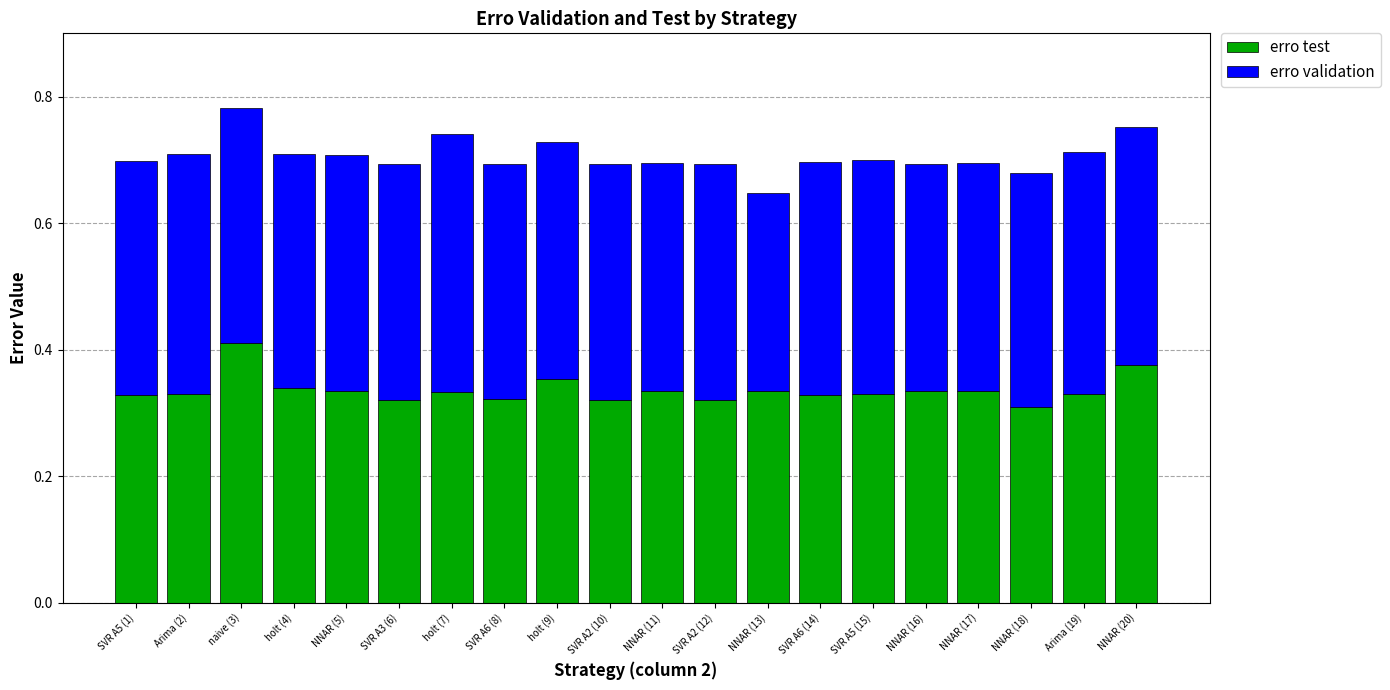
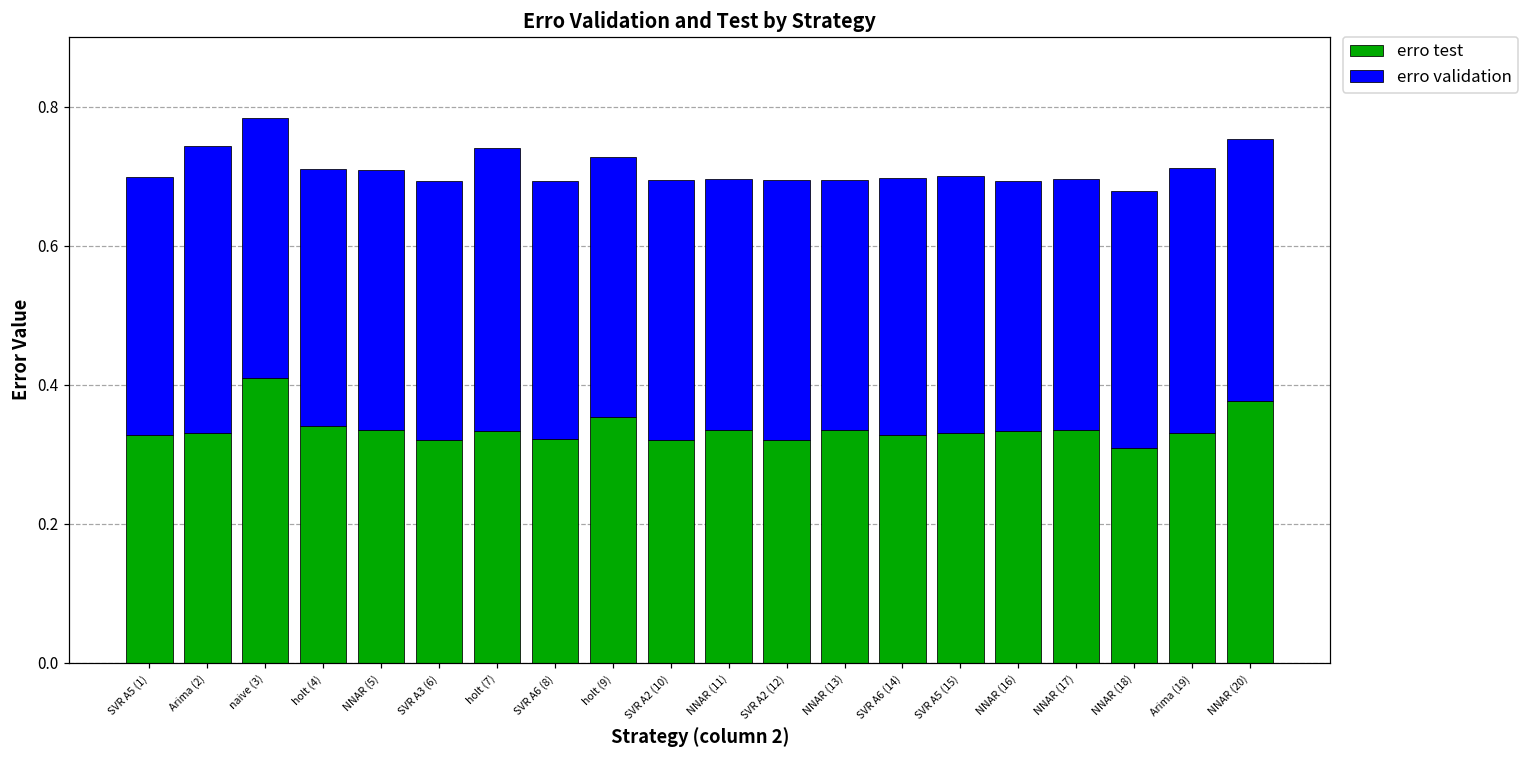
  {
    "erro test": {
      "SVR A5 (1)": 0.33,
      "Arima (2)": 0.33,
      "naive (3)": 0.41,
      "holt (4)": 0.34,
      "NNAR (5)": 0.34,
      "SVR A3 (6)": 0.32,
      "holt (7)": 0.33,
      "SVR A6 (8)": 0.32,
      "holt (9)": 0.35,
      "SVR A2 (10)": 0.32,
      "NNAR (11)": 0.34,
      "SVR A2 (12)": 0.32,
      "NNAR (13)": 0.34,
      "SVR A6 (14)": 0.33,
      "SVR A5 (15)": 0.33,
      "NNAR (16)": 0.33,
      "NNAR (17)": 0.34,
      "NNAR (18)": 0.31,
      "Arima (19)": 0.33,
      "NNAR (20)": 0.38
    },
    "erro validation": {
      "SVR A5 (1)": 0.37,
-     "Arima (2)": 0.38,
+     "Arima (2)": 0.41,
      "naive (3)": 0.37,
      "holt (4)": 0.37,
      "NNAR (5)": 0.37,
      "SVR A3 (6)": 0.37,
      "holt (7)": 0.41,
      "SVR A6 (8)": 0.37,
      "holt (9)": 0.37,
      "SVR A2 (10)": 0.37,
      "NNAR (11)": 0.36,
      "SVR A2 (12)": 0.37,
-     "NNAR (13)": 0.31,
+     "NNAR (13)": 0.36,
      "SVR A6 (14)": 0.37,
      "SVR A5 (15)": 0.37,
      "NNAR (16)": 0.36,
      "NNAR (17)": 0.36,
      "NNAR (18)": 0.37,
      "Arima (19)": 0.38,
      "NNAR (20)": 0.38
    }
  }
